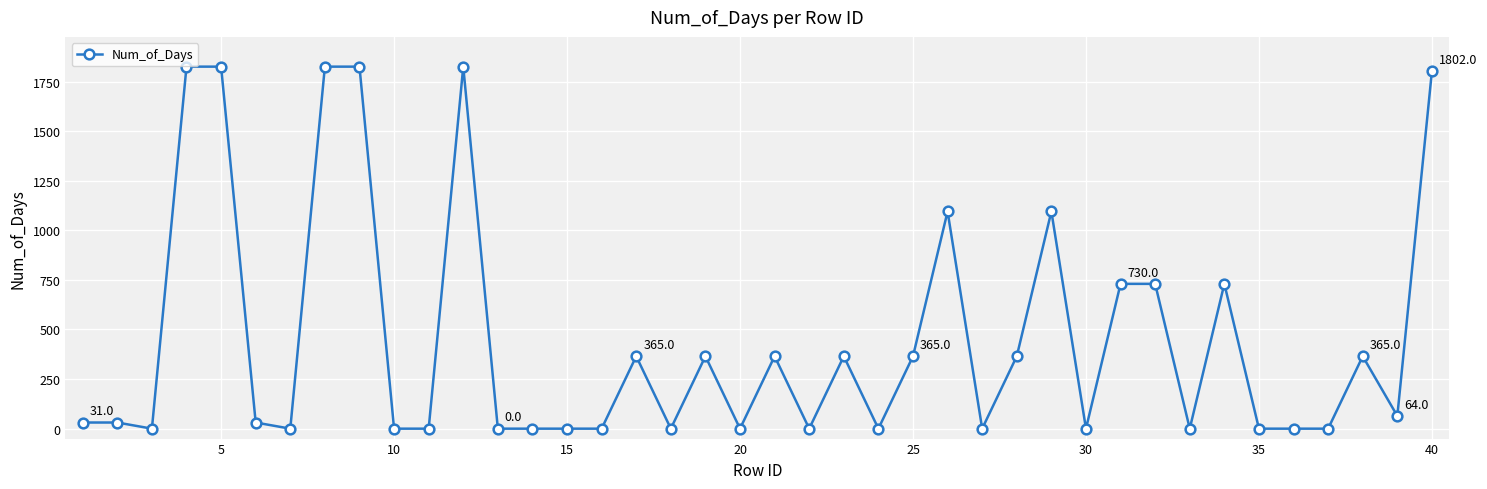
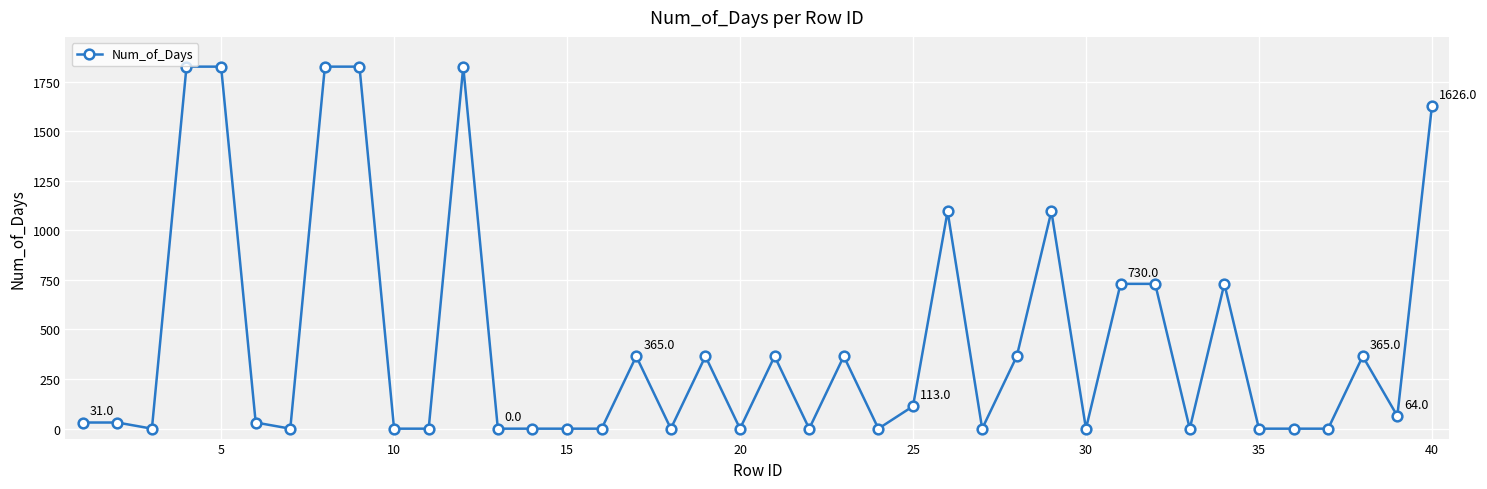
  {
-   "25": 365.0,
-   "40": 1802.0
+   "25": 113.0,
+   "40": 1626.0
  }
